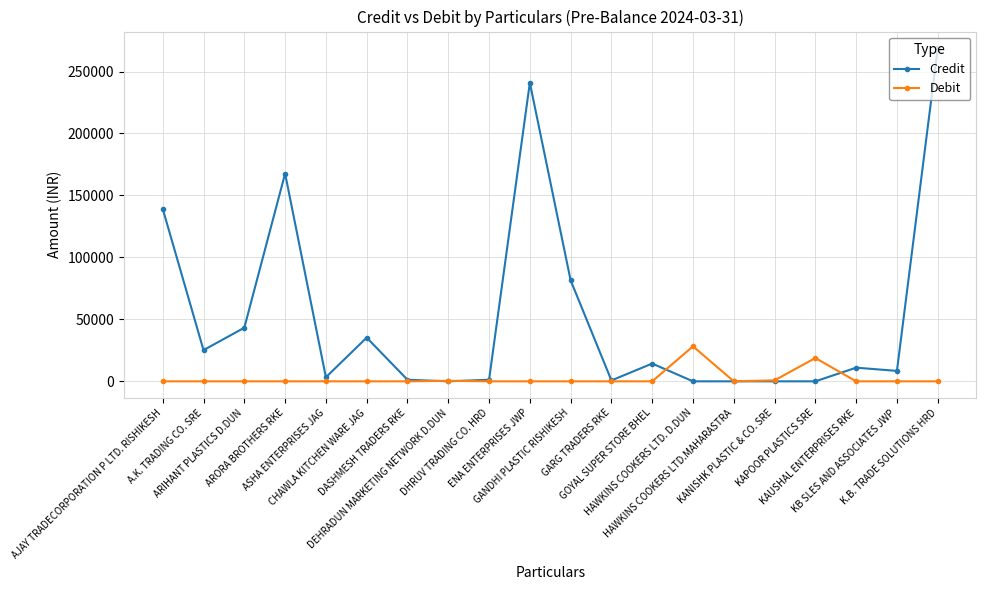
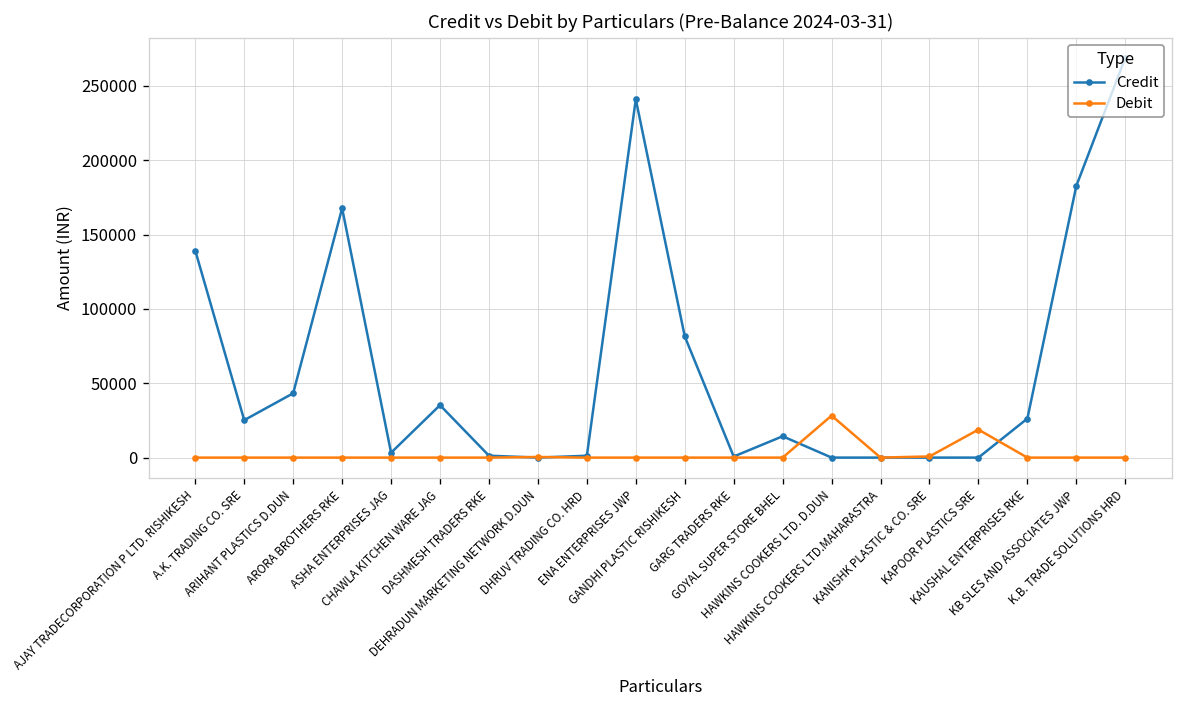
  {
    "Credit": {
      "AJAY TRADECORPORATION P LTD. RISHIKESH": 139000,
      "A.K. TRADING CO. SRE": 25000,
      "ARIHANT PLASTICS D.DUN": 43000,
      "ARORA BROTHERS RKE": 168000,
      "ASHA ENTERPRISES JAG": 3000,
      "CHAWLA KITCHEN WARE JAG": 35000,
      "ENA ENTERPRISES JWP": 241000,
      "GANDHI PLASTIC RISHIKESH": 82000,
      "GOYAL SUPER STORE BHEL": 14000,
      "HAWKINS COOKERS LTD. D.DUN": 0,
      "KAPOOR PLASTICS SRE": 0,
-     "KAUSHAL ENTERPRISES RKE": 11000,
-     "KB SLES AND ASSOCIATES JWP": 8000
+     "KAUSHAL ENTERPRISES RKE": 26000,
+     "KB SLES AND ASSOCIATES JWP": 183000
    },
    "Debit": {
      "AJAY TRADECORPORATION P LTD. RISHIKESH": 0,
      "A.K. TRADING CO. SRE": 0,
      "ARIHANT PLASTICS D.DUN": 0,
      "ARORA BROTHERS RKE": 0,
      "ASHA ENTERPRISES JAG": 0,
      "CHAWLA KITCHEN WARE JAG": 0,
      "ENA ENTERPRISES JWP": 0,
      "GANDHI PLASTIC RISHIKESH": 0,
      "GOYAL SUPER STORE BHEL": 0,
      "HAWKINS COOKERS LTD. D.DUN": 28000,
      "KAPOOR PLASTICS SRE": 19000,
      "KAUSHAL ENTERPRISES RKE": 0,
      "KB SLES AND ASSOCIATES JWP": 0,
      "K.B. TRADE SOLUTIONS HRD": 0
    }
  }
